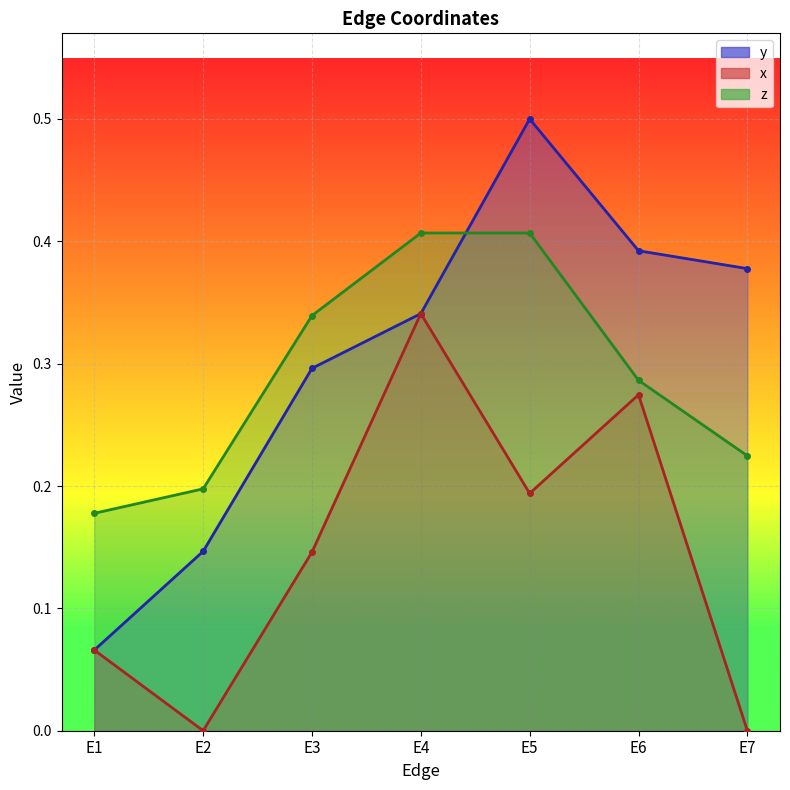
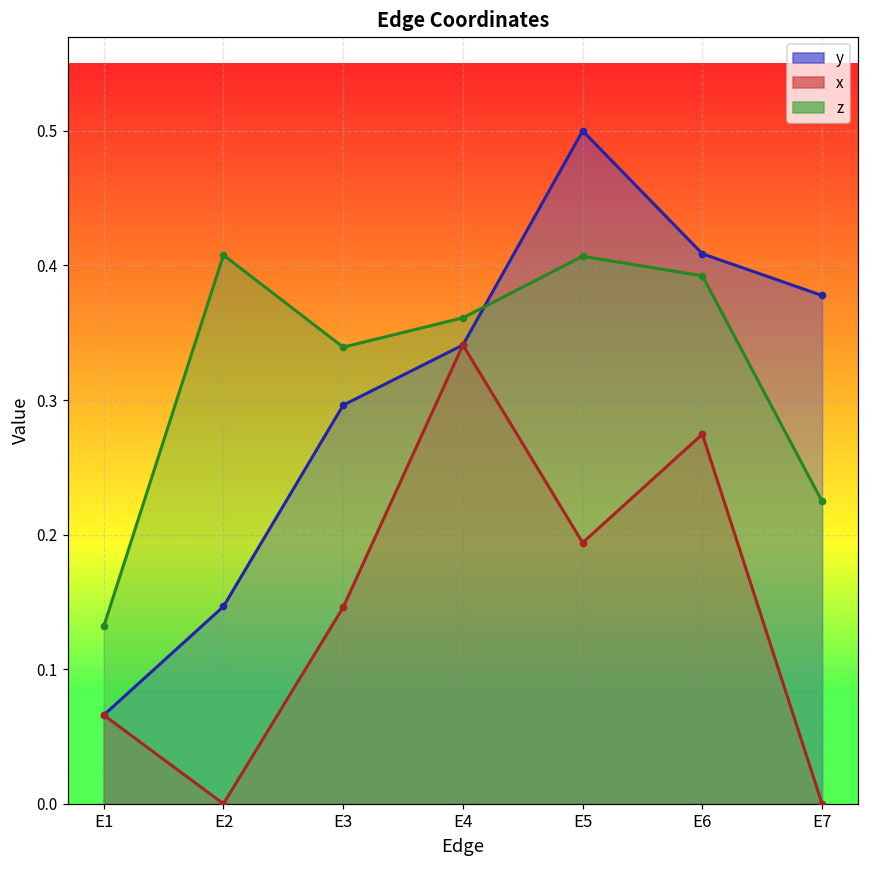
  {
    "y": {
      "E2": 0.147,
      "E3": 0.296,
      "E5": 0.500,
-     "E6": 0.392,
+     "E6": 0.409,
      "E7": 0.378
    },
    "x": {
      "E2": 0.000,
      "E3": 0.146,
      "E5": 0.194,
      "E6": 0.275,
      "E7": 0.000
    },
    "z": {
-     "E1": 0.178,
-     "E2": 0.198,
+     "E1": 0.132,
+     "E2": 0.408,
      "E3": 0.339,
-     "E4": 0.407,
+     "E4": 0.361,
      "E5": 0.407,
-     "E6": 0.286,
+     "E6": 0.392,
      "E7": 0.225
    }
  }
